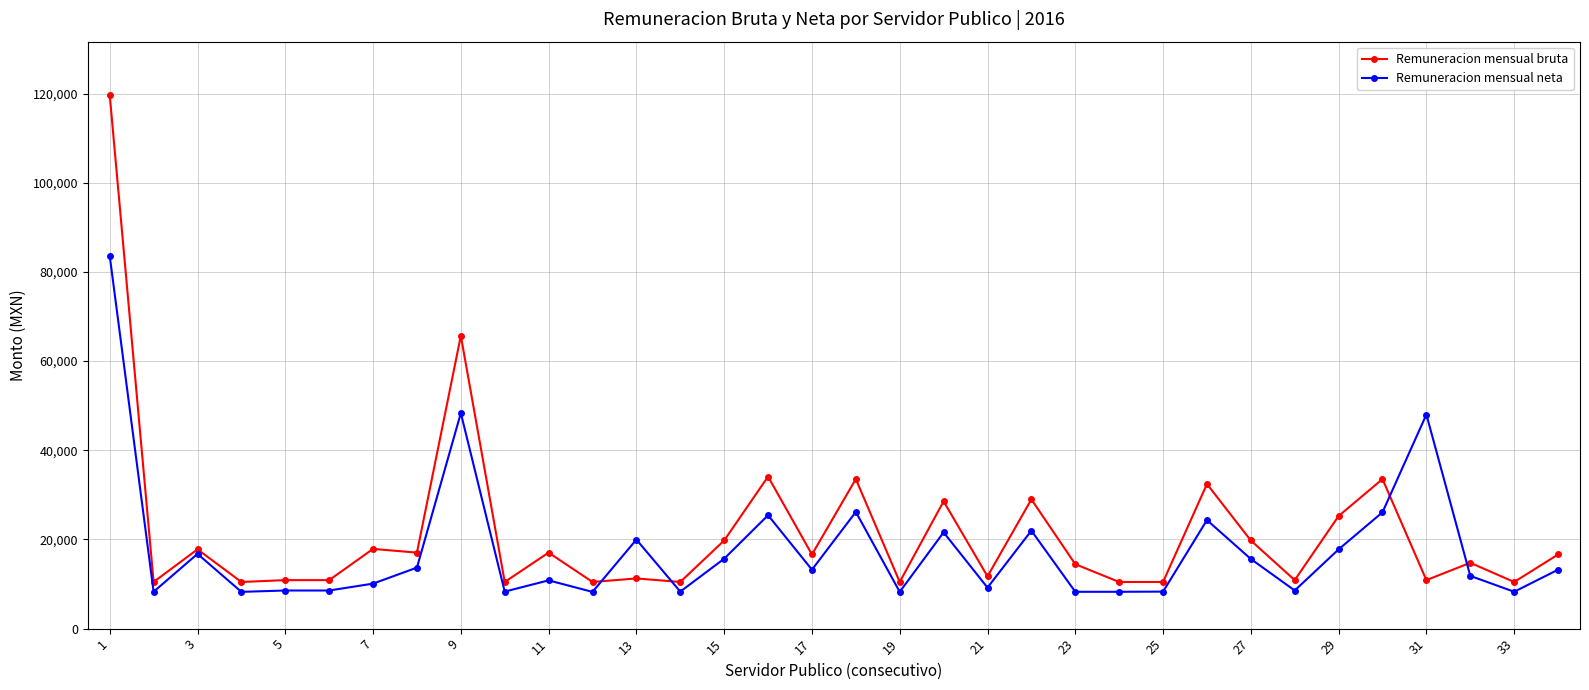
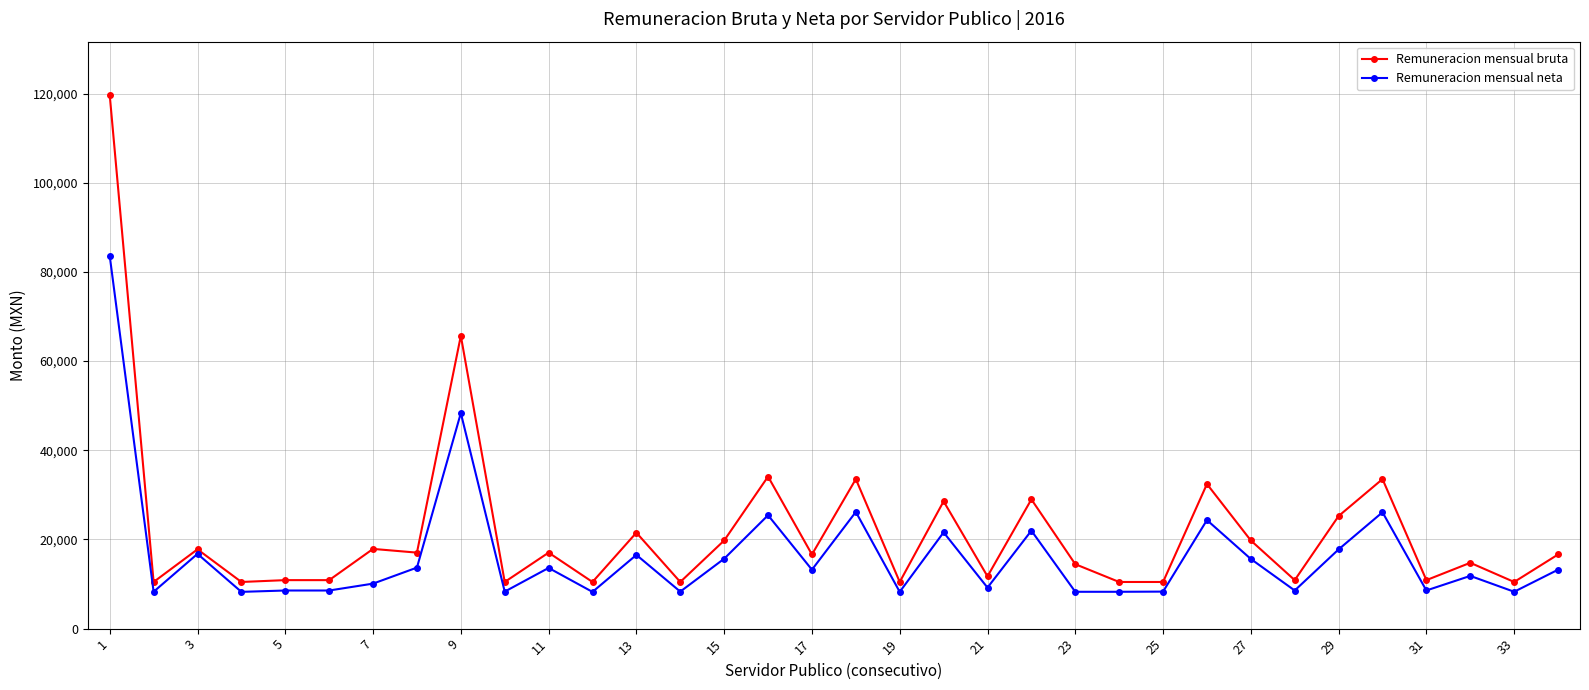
  {
    "Remuneracion mensual bruta": {
      "1": "120,000",
      "3": "18,000",
      "5": "11,000",
      "7": "18,000",
      "9": "66,000",
      "11": "17,000",
-     "13": "11,000",
+     "13": "22,000",
      "15": "20,000",
      "17": "17,000",
      "19": "10,000",
      "21": "12,000",
      "23": "14,000",
      "25": "10,000",
      "27": "20,000",
      "29": "25,000",
      "31": "11,000",
      "33": "10,000"
    },
    "Remuneracion mensual neta": {
      "1": "84,000",
      "3": "17,000",
      "5": "9,000",
      "7": "10,000",
      "9": "48,000",
-     "11": "11,000",
-     "13": "20,000",
+     "11": "14,000",
+     "13": "17,000",
      "15": "16,000",
      "17": "13,000",
      "19": "8,000",
      "21": "9,000",
      "23": "8,000",
      "25": "8,000",
      "27": "16,000",
      "29": "18,000",
-     "31": "48,000",
+     "31": "9,000",
      "33": "8,000"
    }
  }
